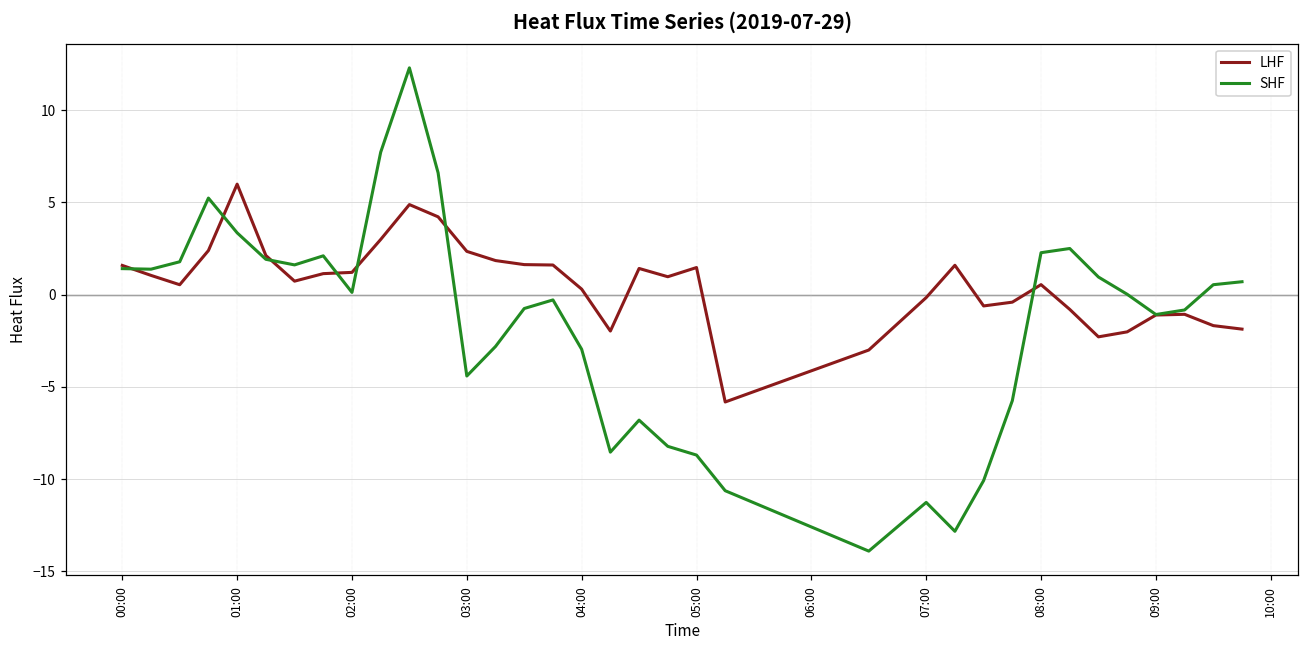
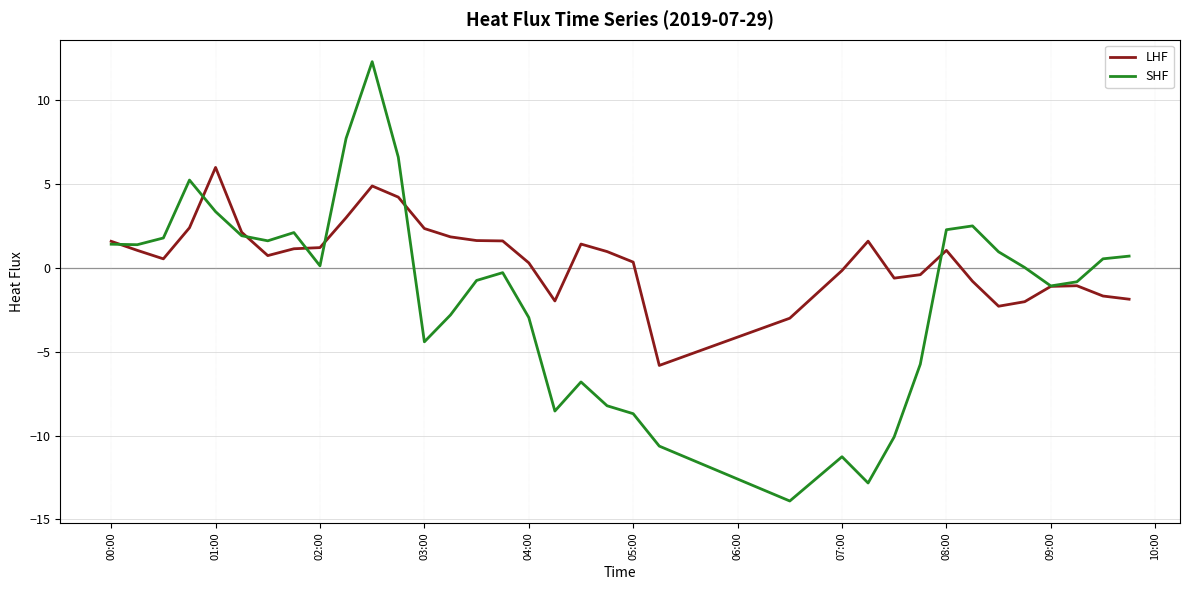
  {
    "LHF": {
      "00:00": 1.6,
      "01:00": 6.0,
      "02:00": 1.2,
      "03:00": 2.3,
      "04:00": 0.3,
-     "05:00": 1.5,
+     "05:00": 0.3,
      "07:00": -0.2,
-     "08:00": 0.5
+     "08:00": 1.0
    },
    "SHF": {
      "00:00": 1.4,
      "01:00": 3.3,
      "02:00": 0.1,
      "03:00": -4.4,
      "04:00": -3.0,
      "05:00": -8.7,
      "07:00": -11.3,
      "08:00": 2.3
    }
  }
